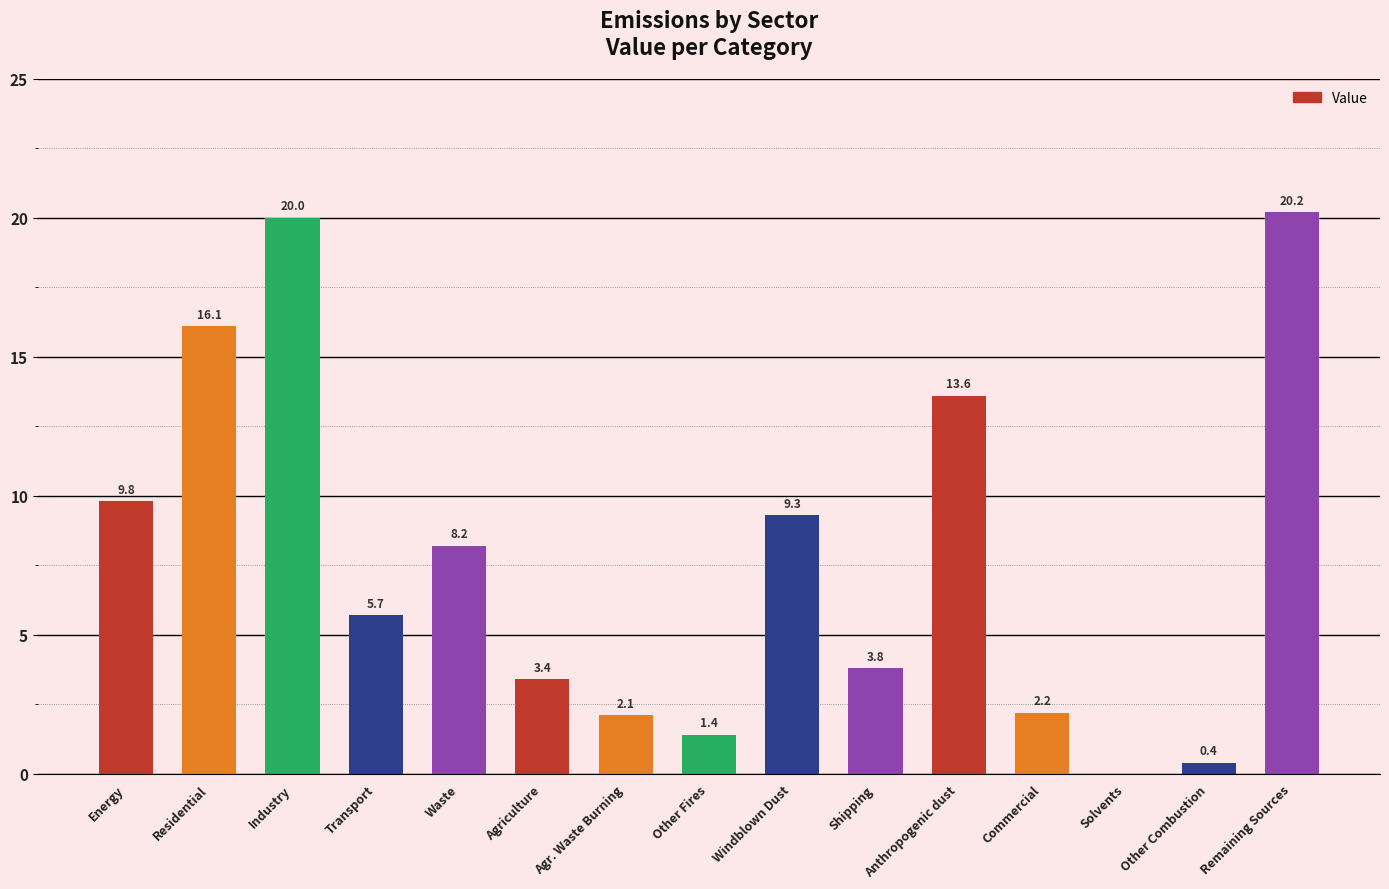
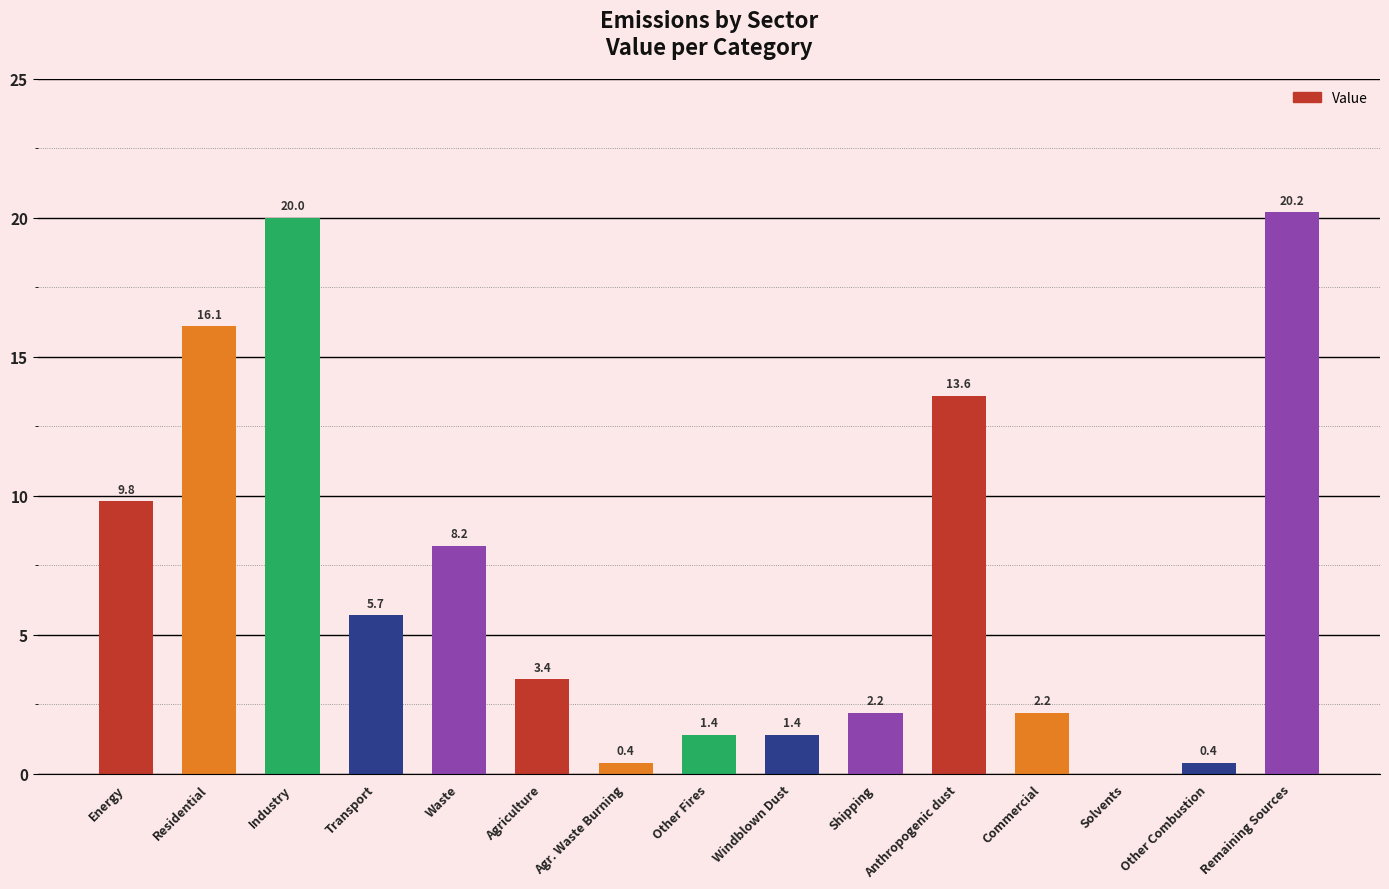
  {
    "Energy": 9.8,
    "Residential": 16.1,
    "Industry": 20.0,
    "Transport": 5.7,
    "Waste": 8.2,
    "Agriculture": 3.4,
-   "Agr. Waste Burning": 2.1,
+   "Agr. Waste Burning": 0.4,
    "Other Fires": 1.4,
-   "Windblown Dust": 9.3,
-   "Shipping": 3.8,
+   "Windblown Dust": 1.4,
+   "Shipping": 2.2,
    "Anthropogenic dust": 13.6,
    "Commercial": 2.2,
    "Other Combustion": 0.4,
    "Remaining Sources": 20.2
  }
